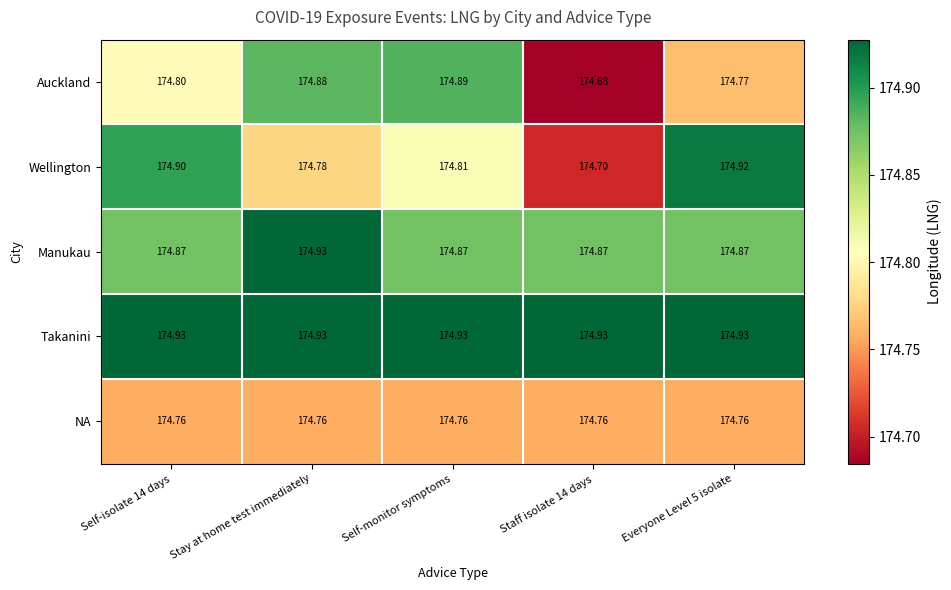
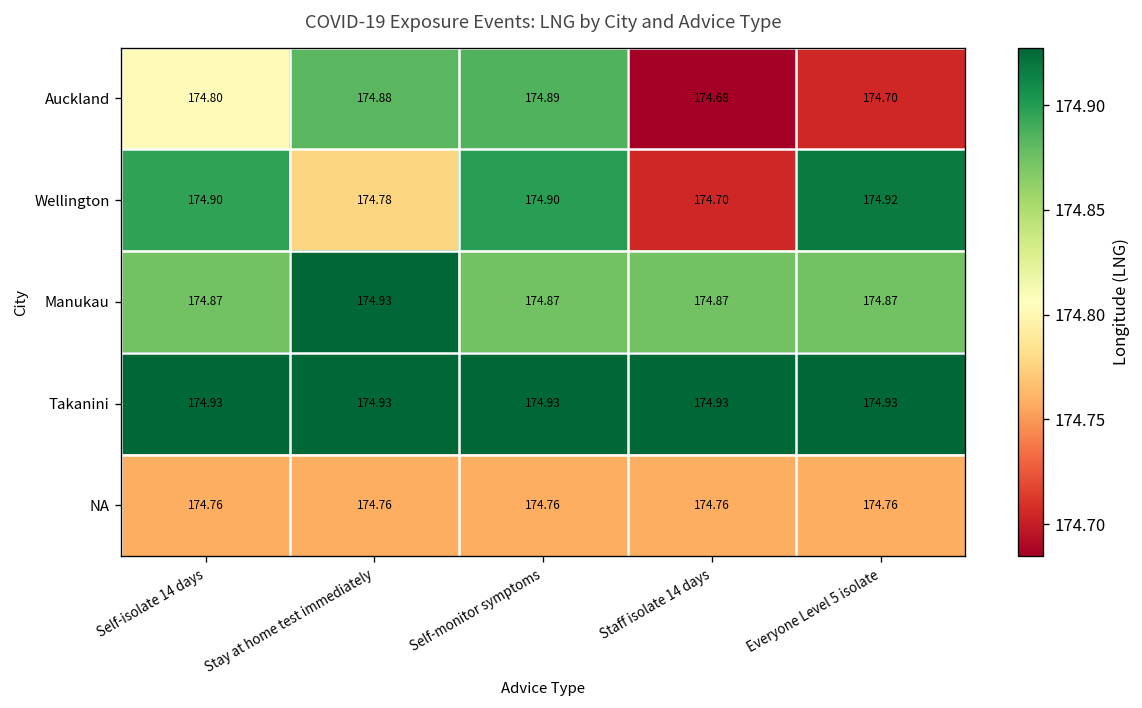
  {
    "Auckland": {
      "Self-isolate 14 days": 174.80,
      "Stay at home test immediately": 174.88,
      "Self-monitor symptoms": 174.89,
      "Staff isolate 14 days": 174.68,
-     "Everyone Level 5 isolate": 174.77
+     "Everyone Level 5 isolate": 174.70
    },
    "Wellington": {
      "Self-isolate 14 days": 174.90,
      "Stay at home test immediately": 174.78,
-     "Self-monitor symptoms": 174.81,
+     "Self-monitor symptoms": 174.90,
      "Staff isolate 14 days": 174.70,
      "Everyone Level 5 isolate": 174.92
    },
    "Manukau": {
      "Self-isolate 14 days": 174.87,
      "Stay at home test immediately": 174.93,
      "Self-monitor symptoms": 174.87,
      "Staff isolate 14 days": 174.87,
      "Everyone Level 5 isolate": 174.87
    },
    "Takanini": {
      "Self-isolate 14 days": 174.93,
      "Stay at home test immediately": 174.93,
      "Self-monitor symptoms": 174.93,
      "Staff isolate 14 days": 174.93,
      "Everyone Level 5 isolate": 174.93
    },
    "NA": {
      "Self-isolate 14 days": 174.76,
      "Stay at home test immediately": 174.76,
      "Self-monitor symptoms": 174.76,
      "Staff isolate 14 days": 174.76,
      "Everyone Level 5 isolate": 174.76
    }
  }
